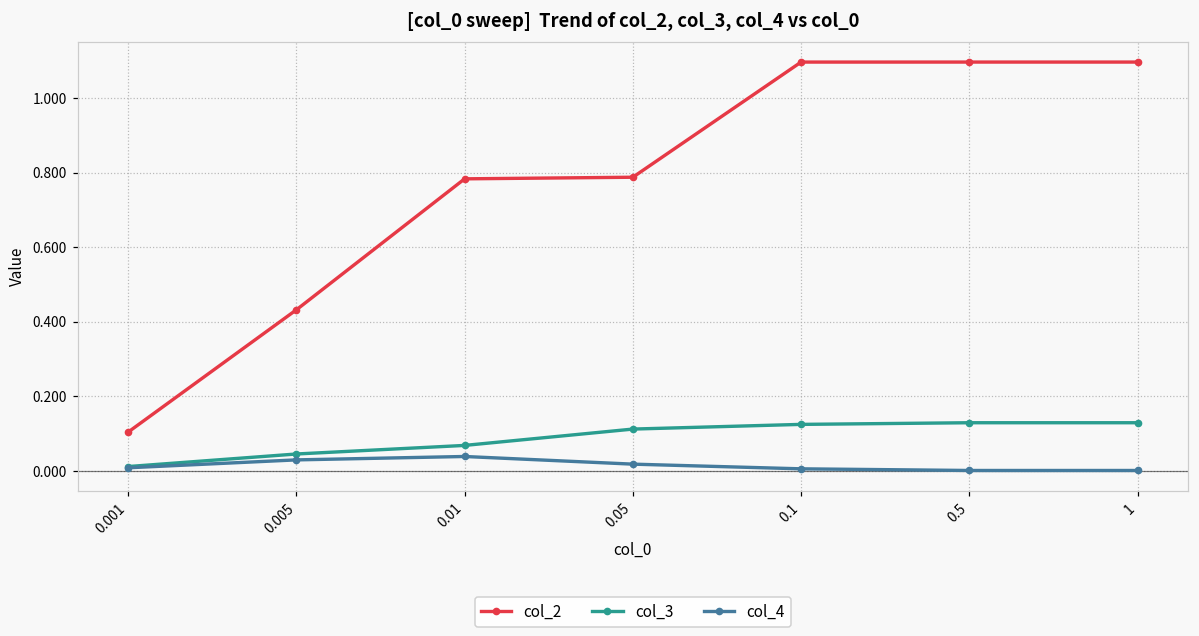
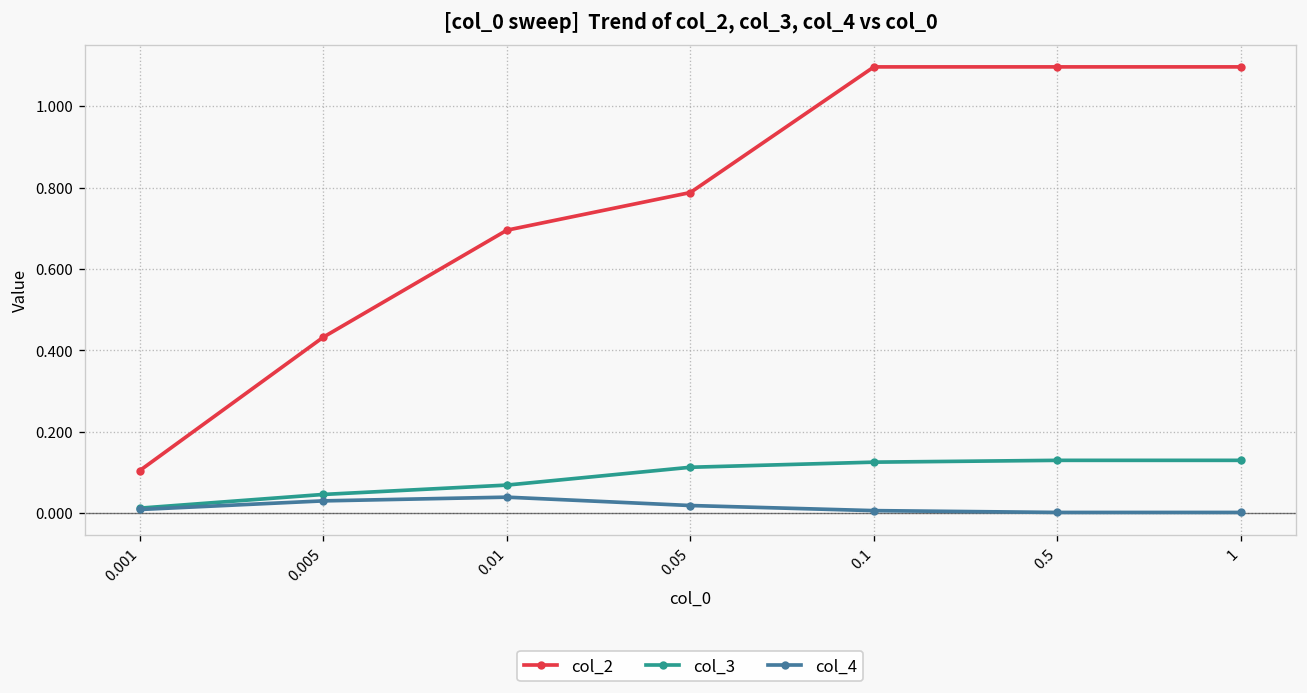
  {
    "col_2": {
      "0.001": 0.10,
      "0.005": 0.43,
-     "0.01": 0.78,
+     "0.01": 0.70,
      "0.05": 0.79,
      "0.1": 1.10,
      "0.5": 1.10,
      "1": 1.10
    }
  }
